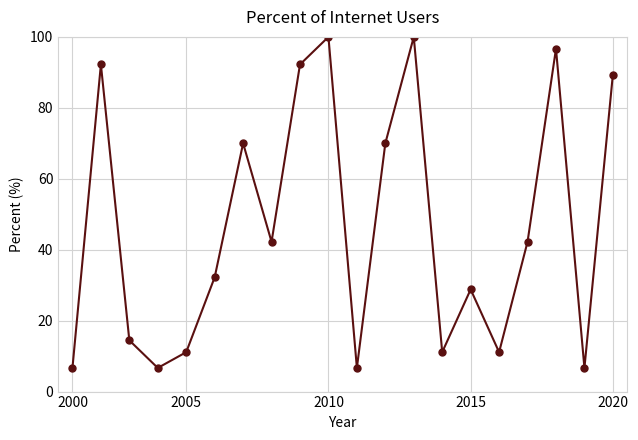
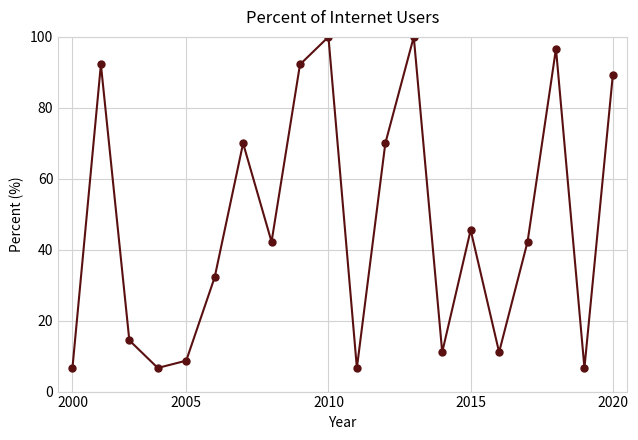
  {
    "2000": 7,
-   "2005": 11,
+   "2005": 9,
    "2010": 100,
-   "2015": 29,
+   "2015": 46,
    "2020": 89
  }
